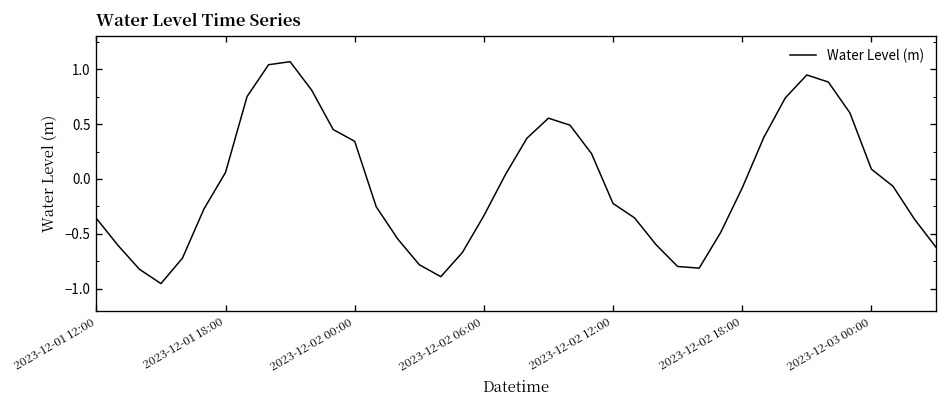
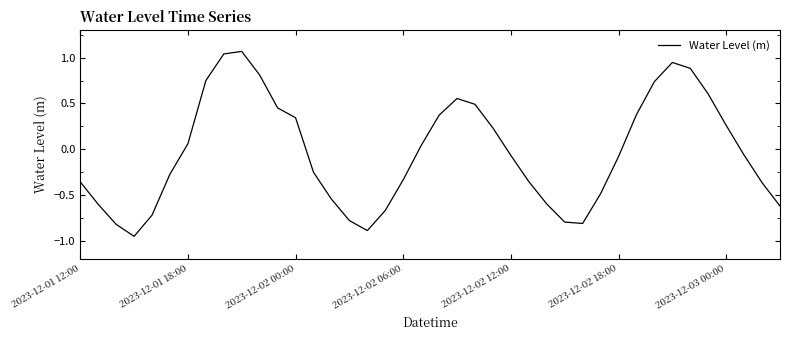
  {
    "2023-12-01 12:00": -0.4,
    "2023-12-01 18:00": 0.1,
    "2023-12-02 00:00": 0.3,
    "2023-12-02 06:00": -0.3,
-   "2023-12-02 12:00": -0.2,
+   "2023-12-02 12:00": -0.1,
    "2023-12-02 18:00": -0.1,
-   "2023-12-03 00:00": 0.1
+   "2023-12-03 00:00": 0.3
  }
